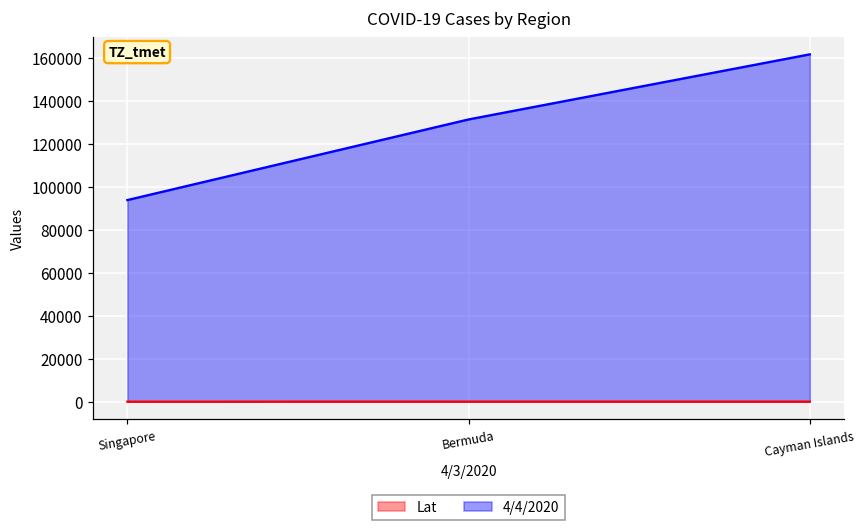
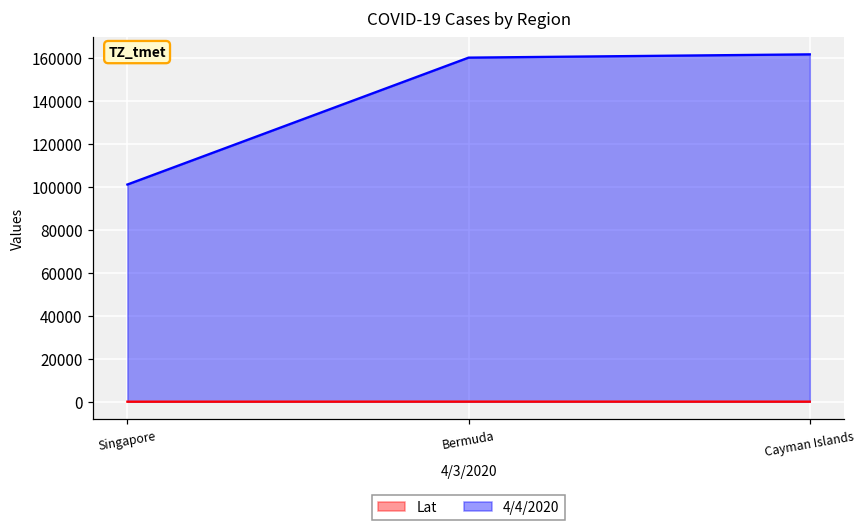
  {
    "Lat": {
      "Singapore": 0,
      "Bermuda": 0,
      "Cayman Islands": 0
    },
    "4/4/2020": {
-     "Singapore": 94000,
-     "Bermuda": 131000,
+     "Singapore": 101000,
+     "Bermuda": 160000,
      "Cayman Islands": 162000
    }
  }
